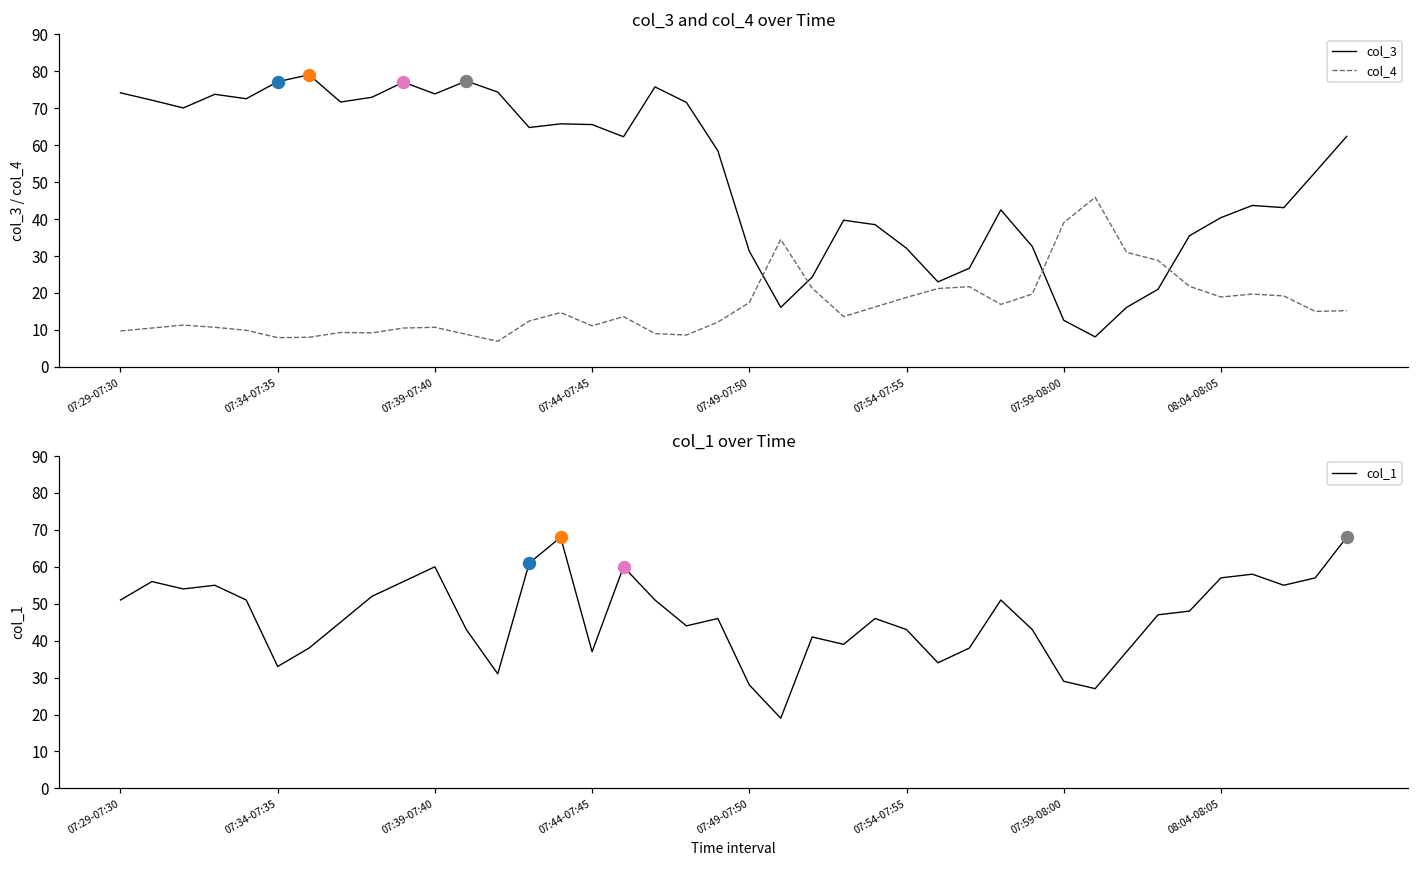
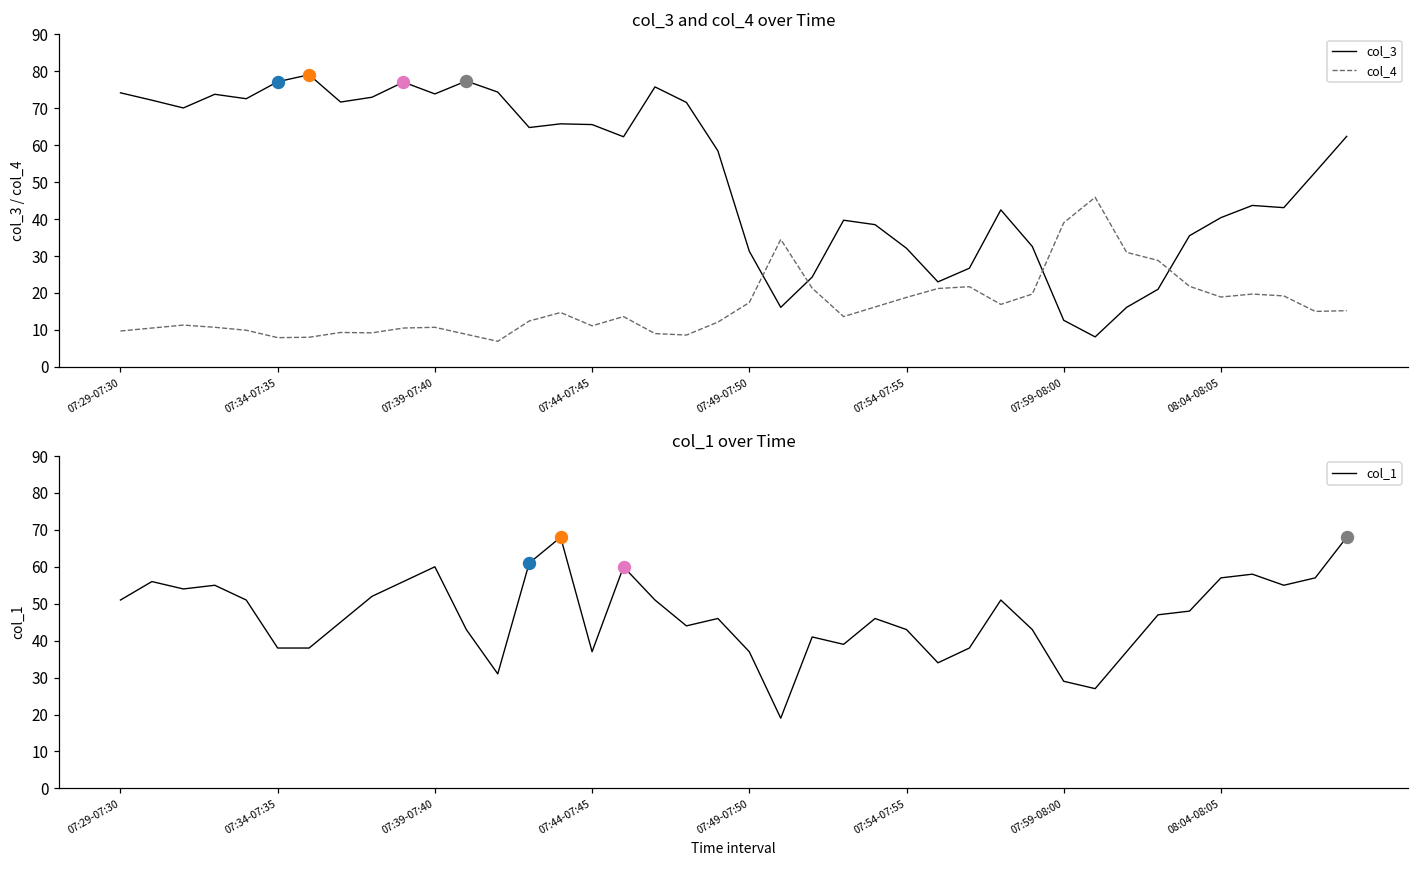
  {
    "col_3 and col_4 over Time": {
      "col_3": {
        "07:29-07:30": 74,
        "07:39-07:40": 74,
        "07:44-07:45": 66,
        "07:49-07:50": 31,
        "07:54-07:55": 32,
        "07:59-08:00": 13,
        "08:04-08:05": 40
      }
    },
    "col_1 over Time": {
      "col_1": {
        "07:29-07:30": 51,
-       "07:34-07:35": 33,
+       "07:34-07:35": 38,
        "07:39-07:40": 60,
        "07:44-07:45": 37,
-       "07:49-07:50": 28,
+       "07:49-07:50": 37,
        "07:54-07:55": 43,
        "07:59-08:00": 29,
        "08:04-08:05": 57
      }
    }
  }
